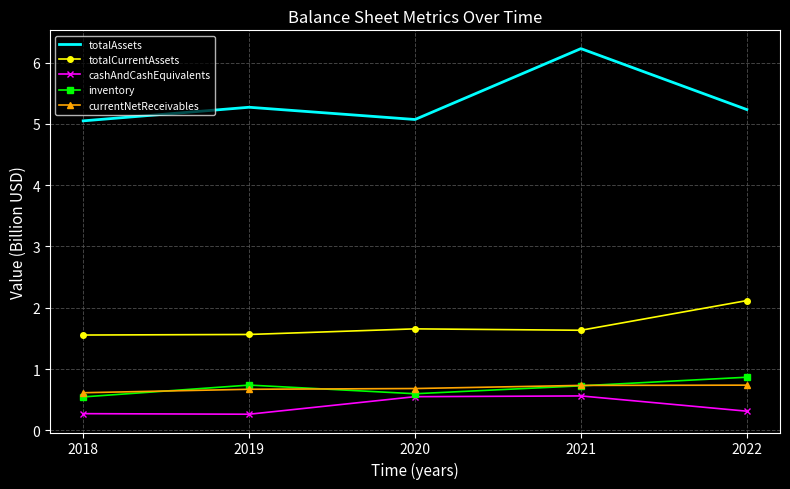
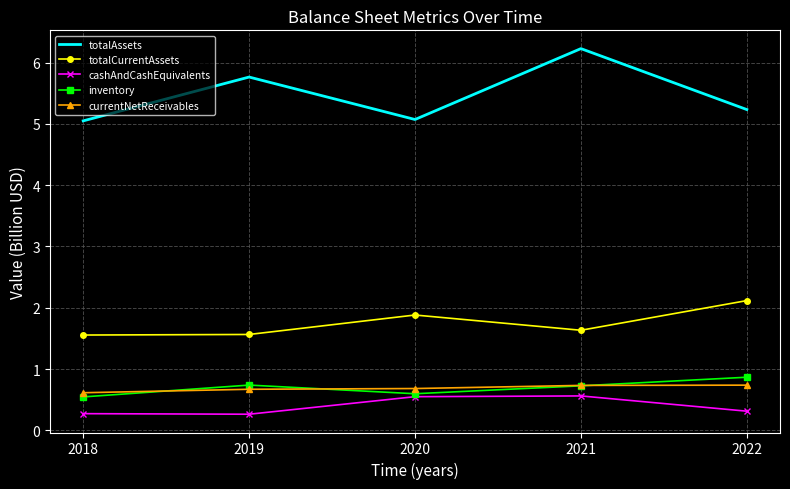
  {
    "totalAssets": {
      "2018": 5.1,
-     "2019": 5.3,
+     "2019": 5.8,
      "2020": 5.1,
      "2021": 6.2,
      "2022": 5.2
    },
    "totalCurrentAssets": {
      "2018": 1.6,
      "2019": 1.6,
-     "2020": 1.7,
+     "2020": 1.9,
      "2021": 1.6,
      "2022": 2.1
    },
    "cashAndCashEquivalents": {
      "2018": 0.3,
      "2019": 0.3,
      "2020": 0.5,
      "2021": 0.6,
      "2022": 0.3
    },
    "inventory": {
      "2018": 0.5,
      "2019": 0.7,
      "2020": 0.6,
      "2022": 0.9
    },
    "currentNetReceivables": {
      "2018": 0.6,
      "2019": 0.7,
      "2020": 0.7,
      "2022": 0.7
    }
  }
